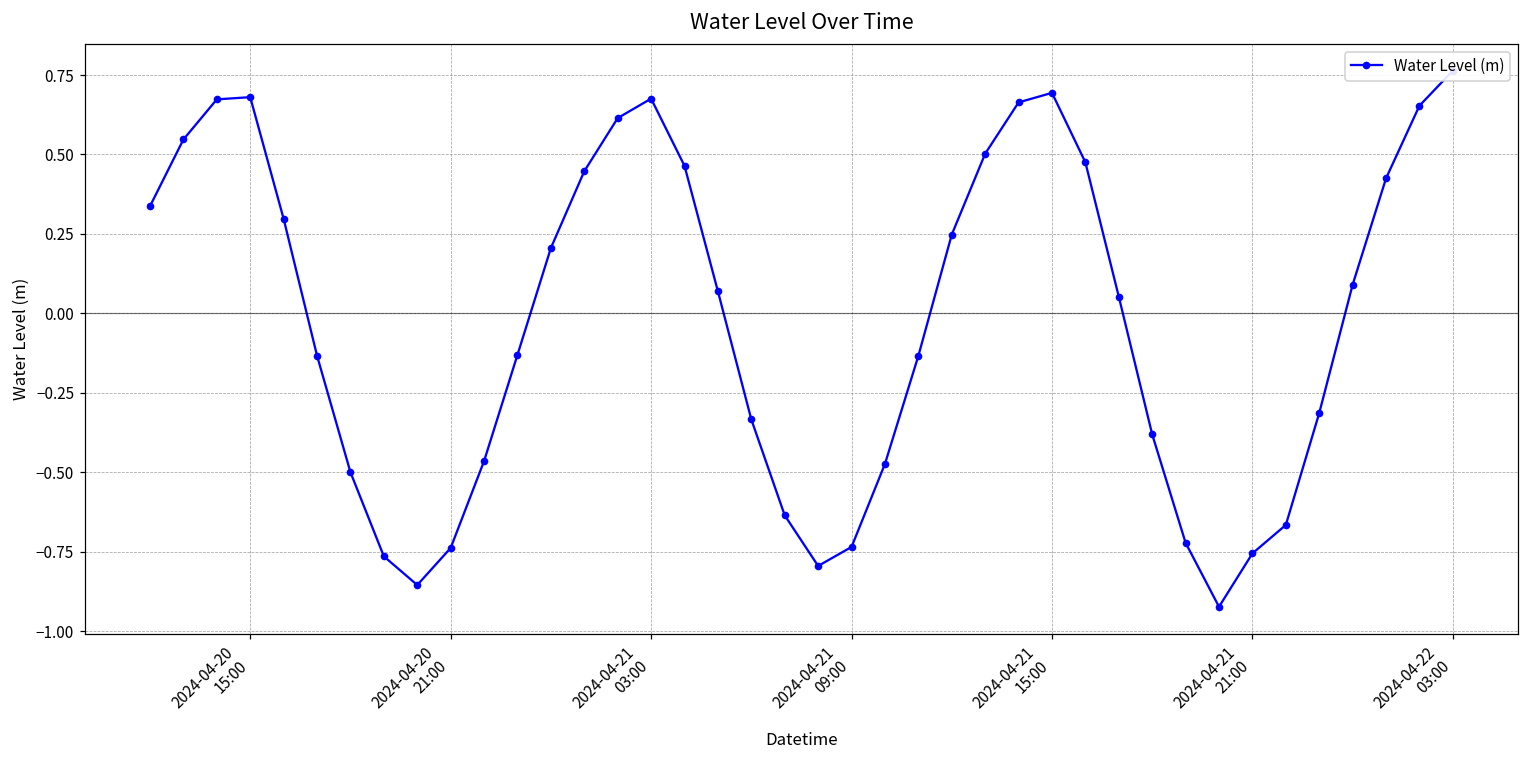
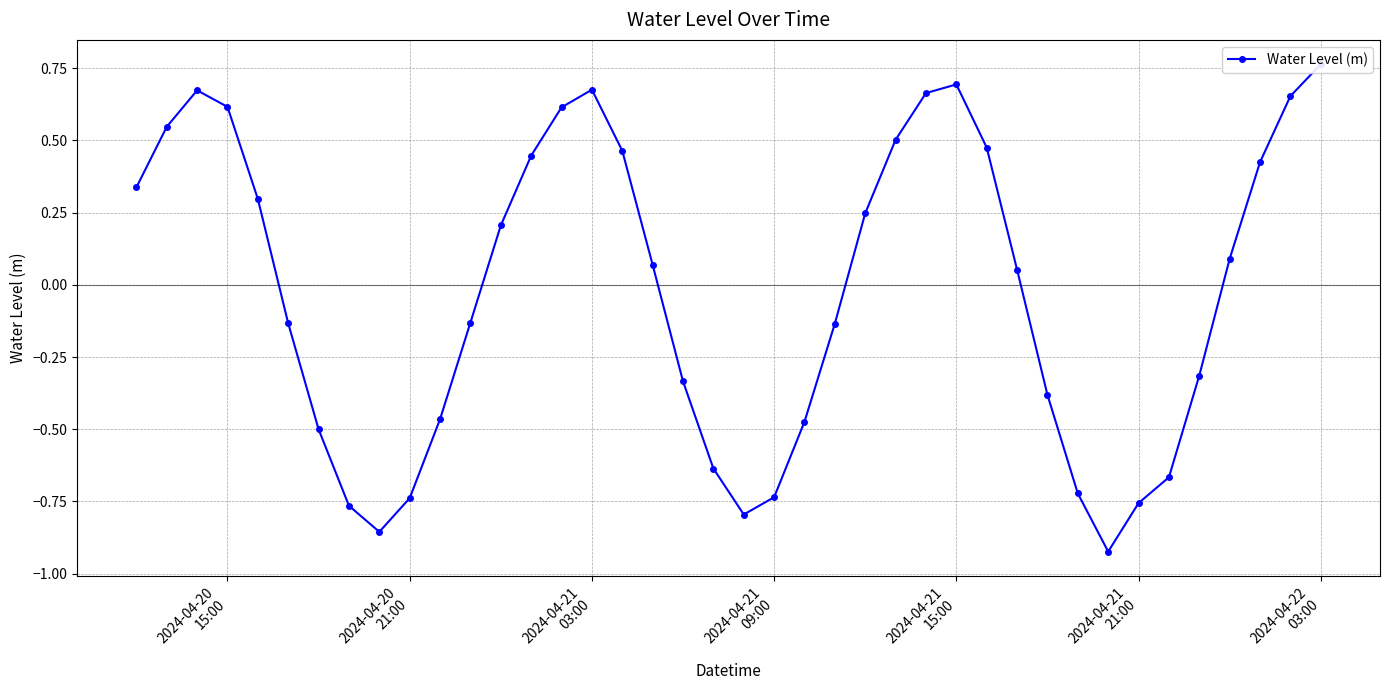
  {
-   "2024-04-20 15:00": 0.68,
+   "2024-04-20 15:00": 0.62,
    "2024-04-20 21:00": -0.74,
    "2024-04-21 03:00": 0.68,
    "2024-04-21 09:00": -0.74,
    "2024-04-21 15:00": 0.69,
    "2024-04-21 21:00": -0.76
  }
